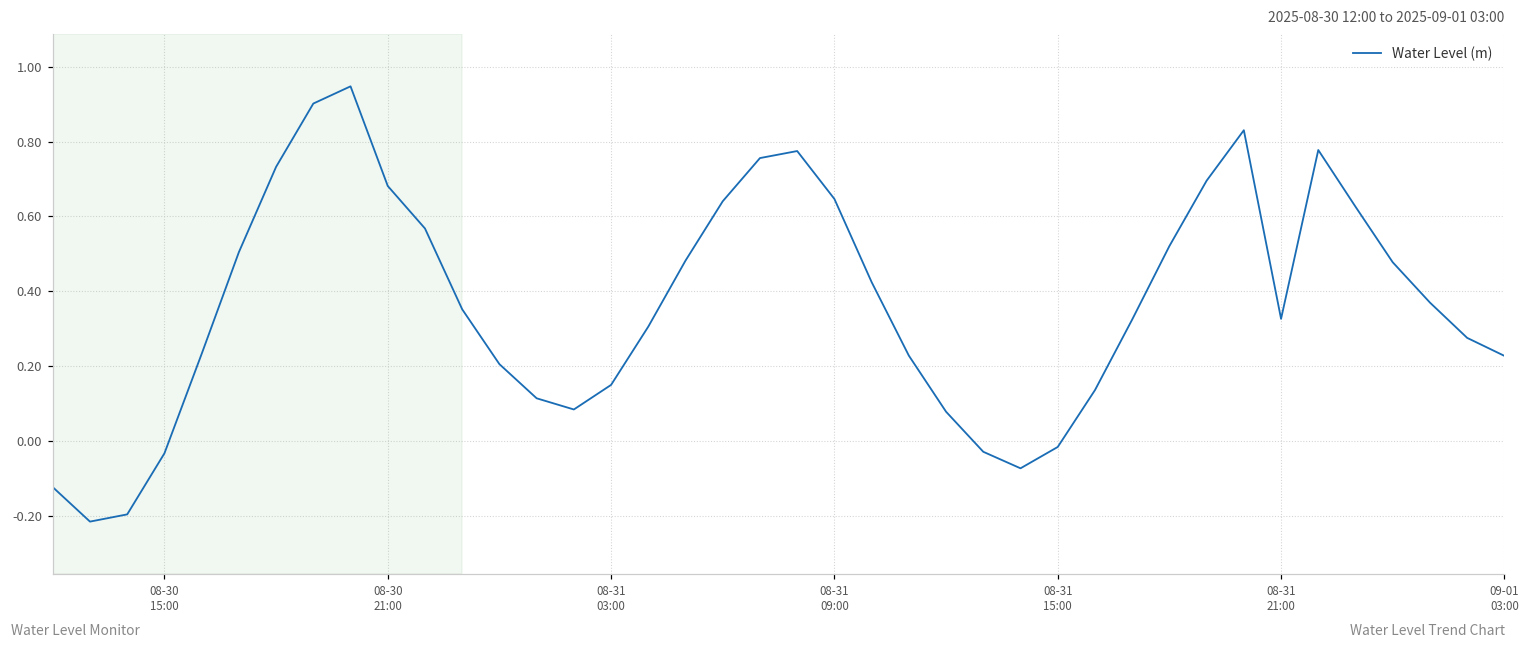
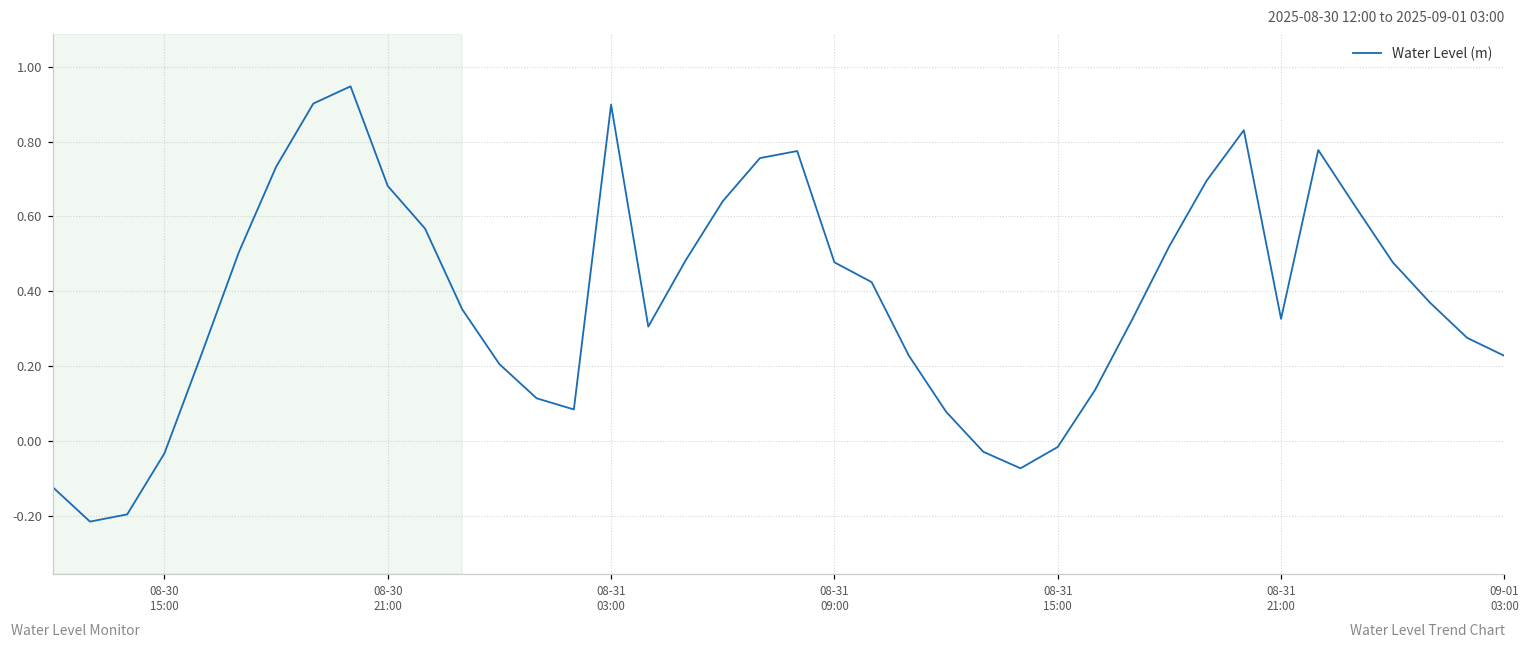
  {
    "08-30 15:00": -0.03,
    "08-30 21:00": 0.68,
-   "08-31 03:00": 0.15,
-   "08-31 09:00": 0.65,
+   "08-31 03:00": 0.90,
+   "08-31 09:00": 0.48,
    "08-31 15:00": -0.02,
    "08-31 21:00": 0.33,
    "09-01 03:00": 0.23
  }
